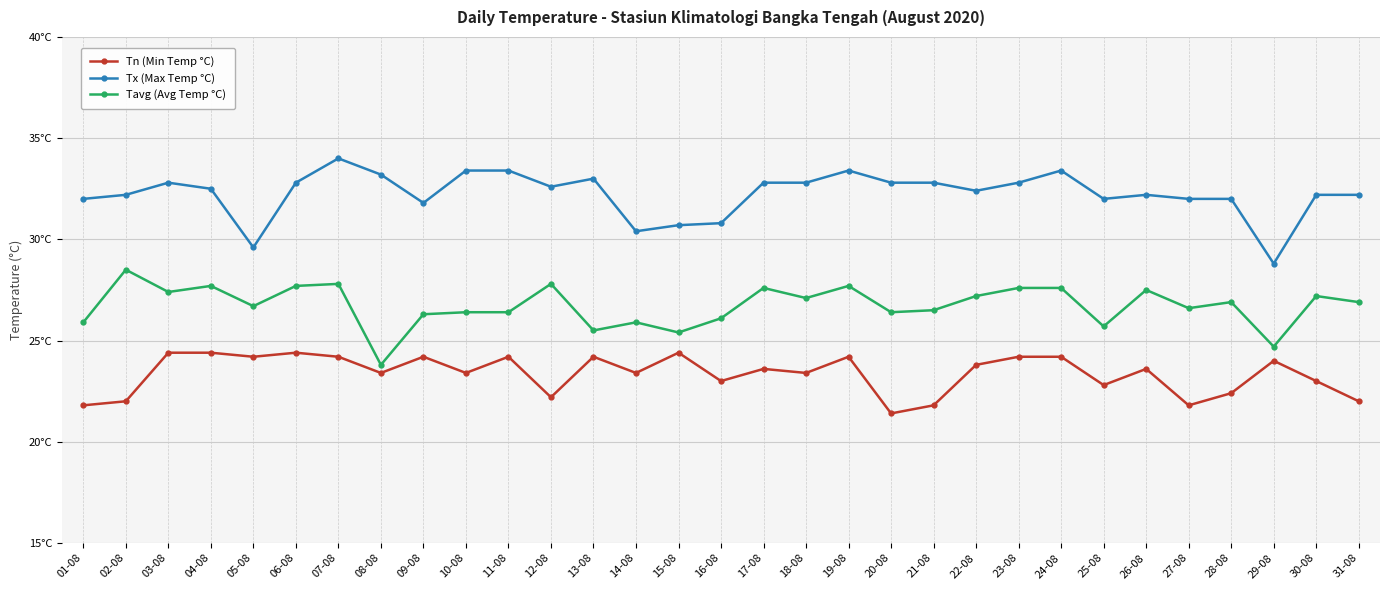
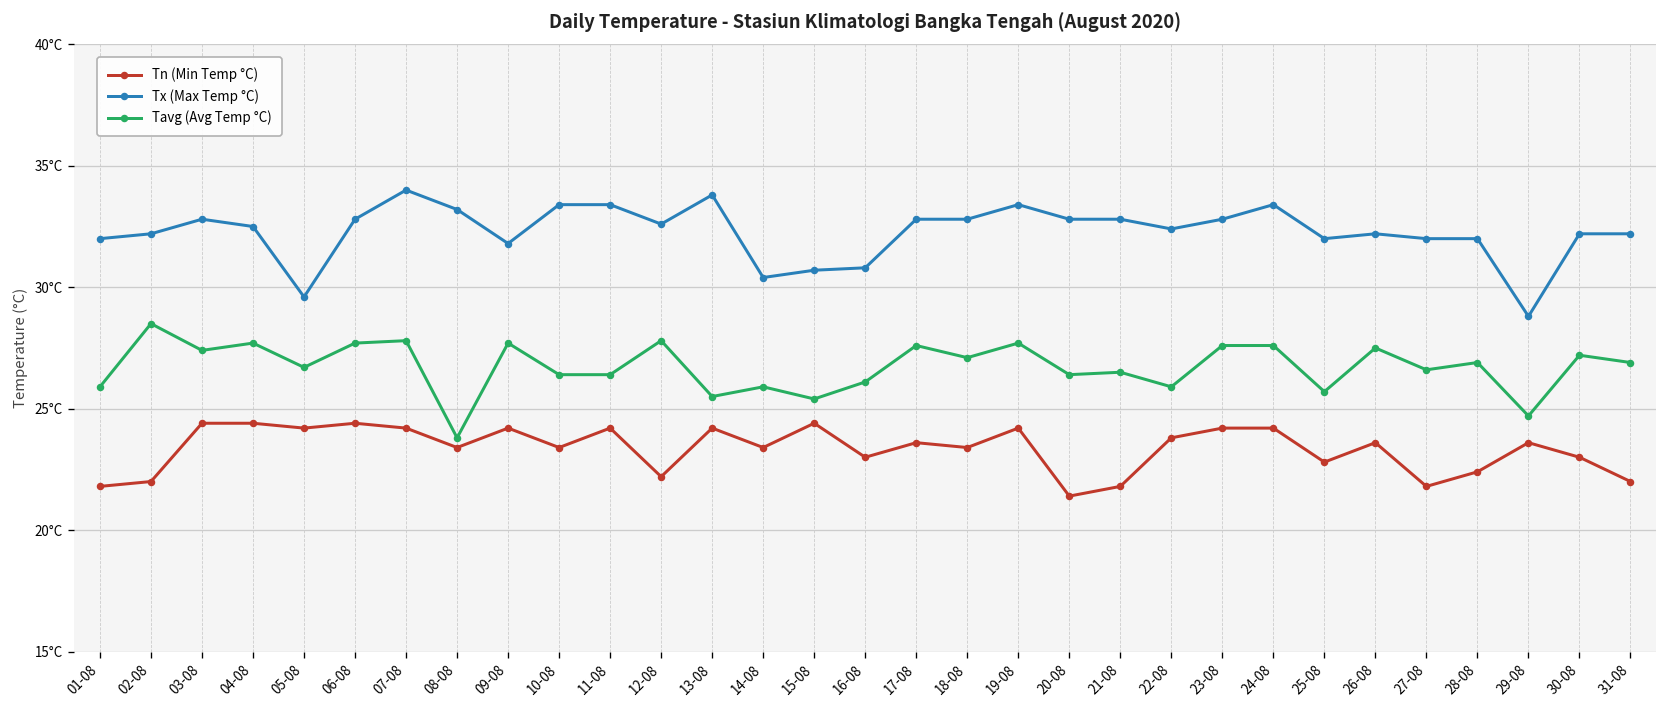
  {
    "Tn (Min Temp °C)": {
      "01-08": "21.8°C",
      "02-08": "22.0°C",
      "03-08": "24.4°C",
      "04-08": "24.4°C",
      "05-08": "24.2°C",
      "06-08": "24.4°C",
      "07-08": "24.2°C",
      "08-08": "23.4°C",
      "09-08": "24.2°C",
      "10-08": "23.4°C",
      "11-08": "24.2°C",
      "12-08": "22.2°C",
      "13-08": "24.2°C",
      "14-08": "23.4°C",
      "15-08": "24.4°C",
      "16-08": "23.0°C",
      "17-08": "23.6°C",
      "18-08": "23.4°C",
      "19-08": "24.2°C",
      "20-08": "21.4°C",
      "21-08": "21.8°C",
      "22-08": "23.8°C",
      "23-08": "24.2°C",
      "24-08": "24.2°C",
      "25-08": "22.8°C",
      "26-08": "23.6°C",
      "27-08": "21.8°C",
      "28-08": "22.4°C",
-     "29-08": "24.0°C",
+     "29-08": "23.6°C",
      "30-08": "23.0°C",
      "31-08": "22.0°C"
    },
    "Tx (Max Temp °C)": {
      "01-08": "32.0°C",
      "02-08": "32.2°C",
      "03-08": "32.8°C",
      "04-08": "32.5°C",
      "05-08": "29.6°C",
      "06-08": "32.8°C",
      "07-08": "34.0°C",
      "08-08": "33.2°C",
      "09-08": "31.8°C",
      "10-08": "33.4°C",
      "11-08": "33.4°C",
      "12-08": "32.6°C",
-     "13-08": "33.0°C",
+     "13-08": "33.8°C",
      "14-08": "30.4°C",
      "15-08": "30.7°C",
      "16-08": "30.8°C",
      "17-08": "32.8°C",
      "18-08": "32.8°C",
      "19-08": "33.4°C",
      "20-08": "32.8°C",
      "21-08": "32.8°C",
      "22-08": "32.4°C",
      "23-08": "32.8°C",
      "24-08": "33.4°C",
      "25-08": "32.0°C",
      "26-08": "32.2°C",
      "27-08": "32.0°C",
      "28-08": "32.0°C",
      "29-08": "28.8°C",
      "30-08": "32.2°C",
      "31-08": "32.2°C"
    },
    "Tavg (Avg Temp °C)": {
      "01-08": "25.9°C",
      "02-08": "28.5°C",
      "03-08": "27.4°C",
      "04-08": "27.7°C",
      "05-08": "26.7°C",
      "06-08": "27.7°C",
      "07-08": "27.8°C",
      "08-08": "23.8°C",
-     "09-08": "26.3°C",
+     "09-08": "27.7°C",
      "10-08": "26.4°C",
      "11-08": "26.4°C",
      "12-08": "27.8°C",
      "13-08": "25.5°C",
      "14-08": "25.9°C",
      "15-08": "25.4°C",
      "16-08": "26.1°C",
      "17-08": "27.6°C",
      "18-08": "27.1°C",
      "19-08": "27.7°C",
      "20-08": "26.4°C",
      "21-08": "26.5°C",
-     "22-08": "27.2°C",
+     "22-08": "25.9°C",
      "23-08": "27.6°C",
      "24-08": "27.6°C",
      "25-08": "25.7°C",
      "26-08": "27.5°C",
      "27-08": "26.6°C",
      "28-08": "26.9°C",
      "29-08": "24.7°C",
      "30-08": "27.2°C",
      "31-08": "26.9°C"
    }
  }
